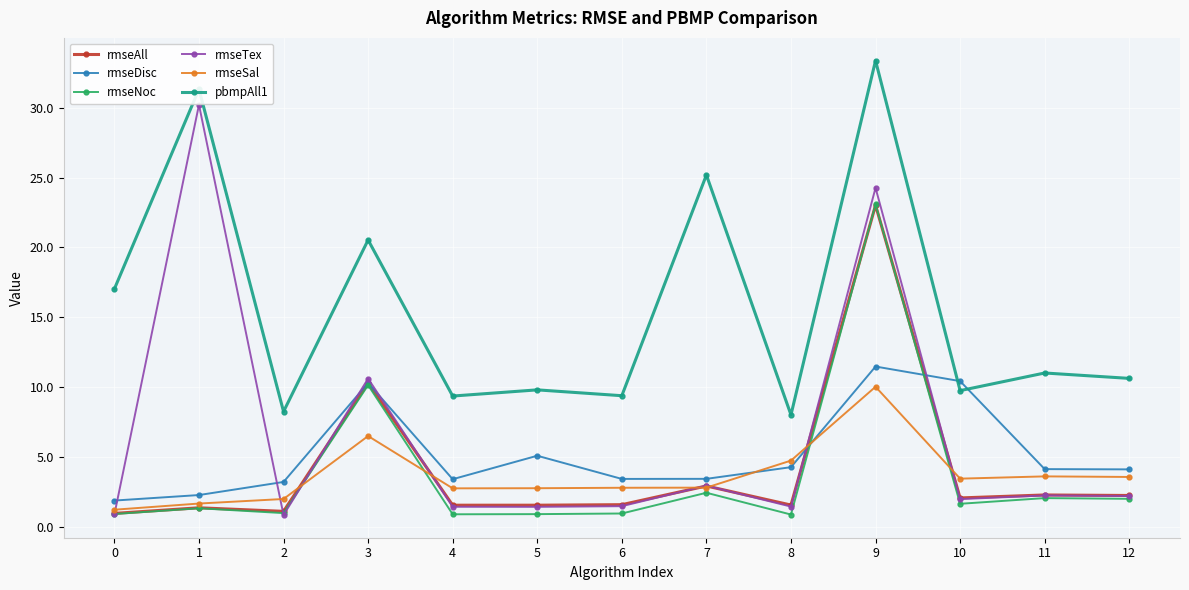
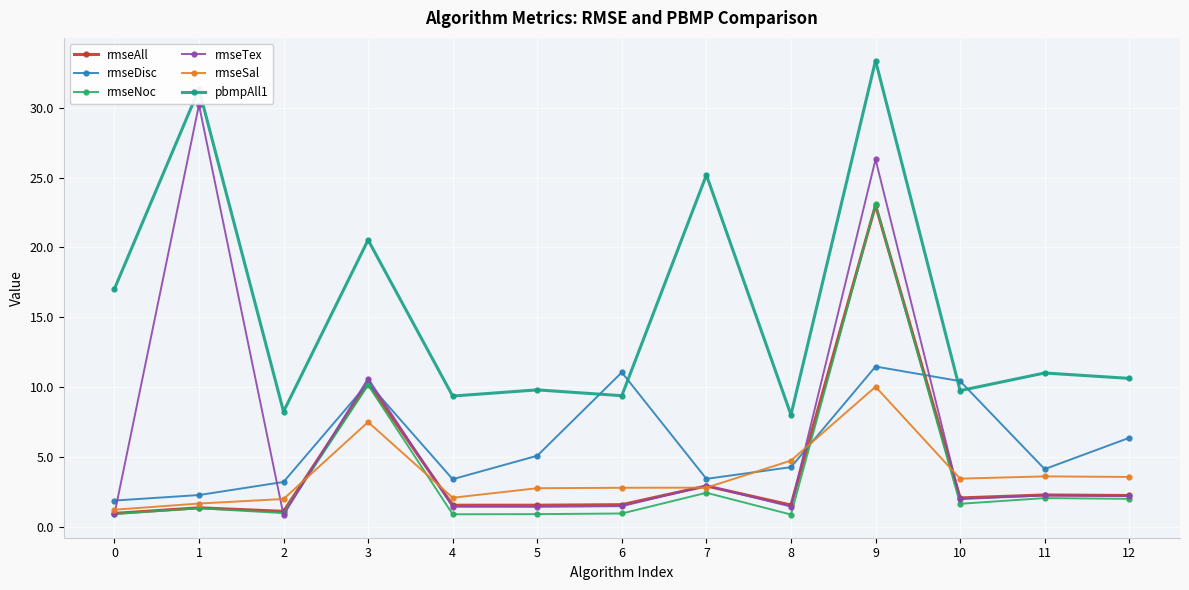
  {
    "rmseDisc": {
      "0": 1.9,
      "1": 2.3,
      "2": 3.2,
      "4": 3.4,
      "5": 5.1,
-     "6": 3.4,
+     "6": 11.1,
      "7": 3.5,
      "8": 4.3,
      "9": 11.5,
      "10": 10.4,
      "11": 4.1,
-     "12": 4.1
+     "12": 6.4
    },
    "rmseTex": {
      "1": 30.2,
      "3": 10.6,
-     "9": 24.3
+     "9": 26.3
    },
    "rmseSal": {
      "0": 1.2,
      "1": 1.7,
      "2": 2.0,
-     "3": 6.5,
-     "4": 2.8,
+     "3": 7.5,
+     "4": 2.1,
      "5": 2.8,
      "6": 2.8,
      "8": 4.8,
      "9": 10.0,
      "10": 3.5,
      "11": 3.6,
      "12": 3.6
    }
  }
